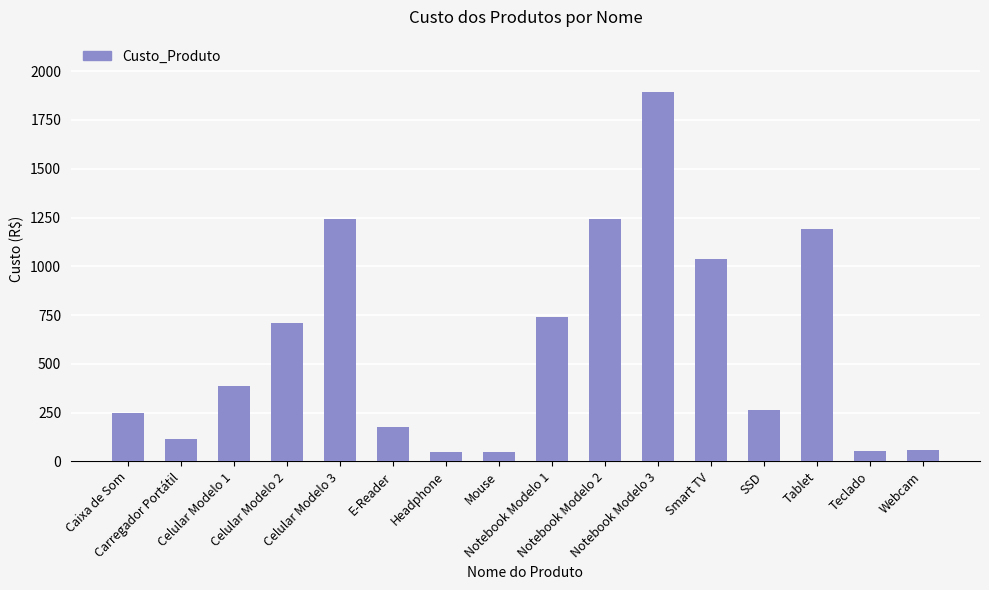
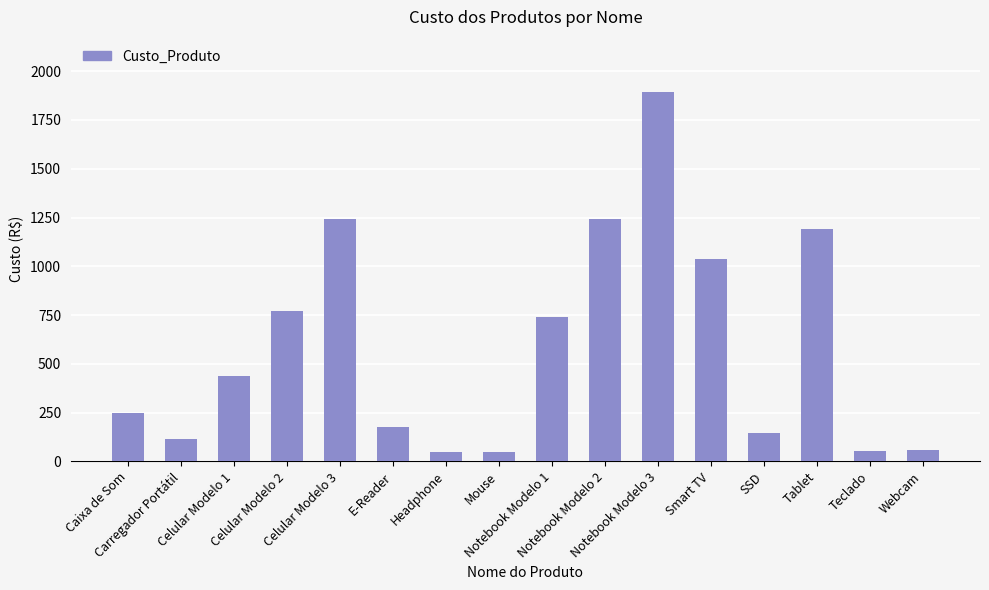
  {
    "Caixa de Som": 250,
    "Carregador Portátil": 120,
-   "Celular Modelo 1": 390,
-   "Celular Modelo 2": 710,
+   "Celular Modelo 1": 440,
+   "Celular Modelo 2": 770,
    "Celular Modelo 3": 1240,
    "E-Reader": 180,
    "Headphone": 50,
    "Mouse": 50,
    "Notebook Modelo 1": 740,
    "Notebook Modelo 2": 1240,
    "Notebook Modelo 3": 1890,
    "Smart TV": 1040,
-   "SSD": 260,
+   "SSD": 150,
    "Tablet": 1190,
    "Teclado": 50,
    "Webcam": 60
  }
